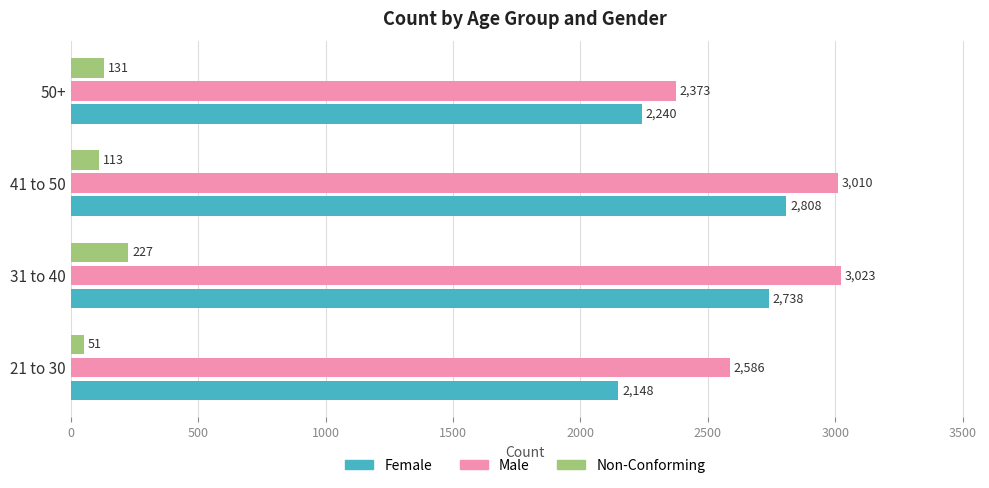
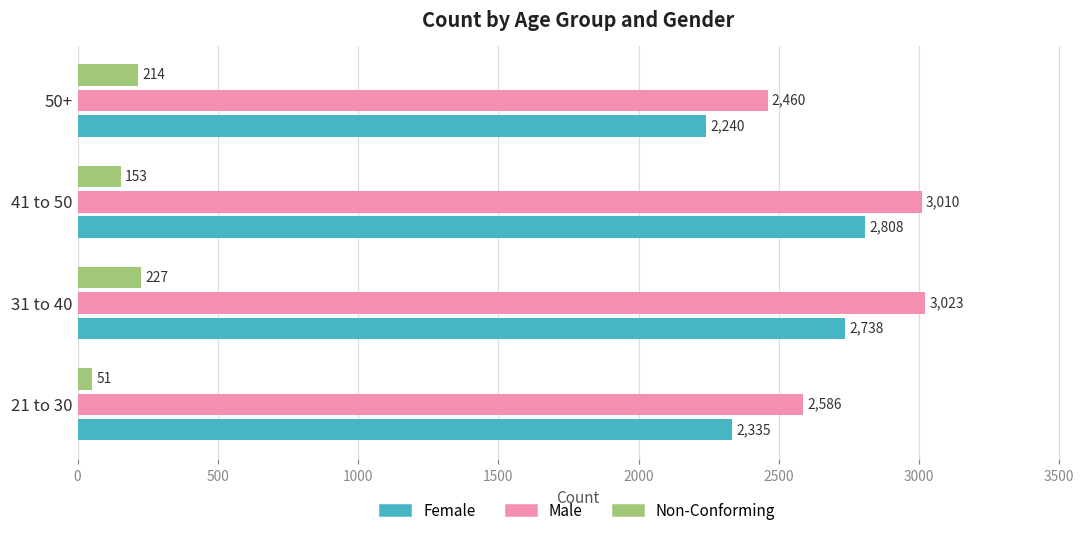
  {
    "Female": {
      "50+": "2,240",
      "41 to 50": "2,808",
      "31 to 40": "2,738",
-     "21 to 30": "2,148"
+     "21 to 30": "2,335"
    },
    "Male": {
-     "50+": "2,373",
+     "50+": "2,460",
      "41 to 50": "3,010",
      "31 to 40": "3,023",
      "21 to 30": "2,586"
    },
    "Non-Conforming": {
-     "50+": "131",
-     "41 to 50": "113",
+     "50+": "214",
+     "41 to 50": "153",
      "31 to 40": "227",
      "21 to 30": "51"
    }
  }
